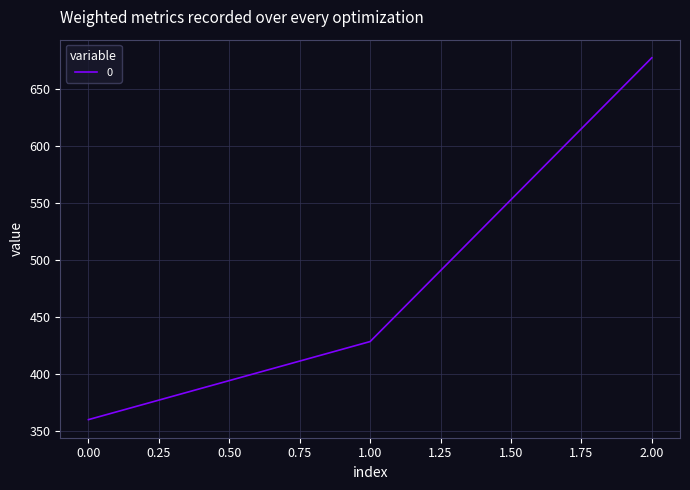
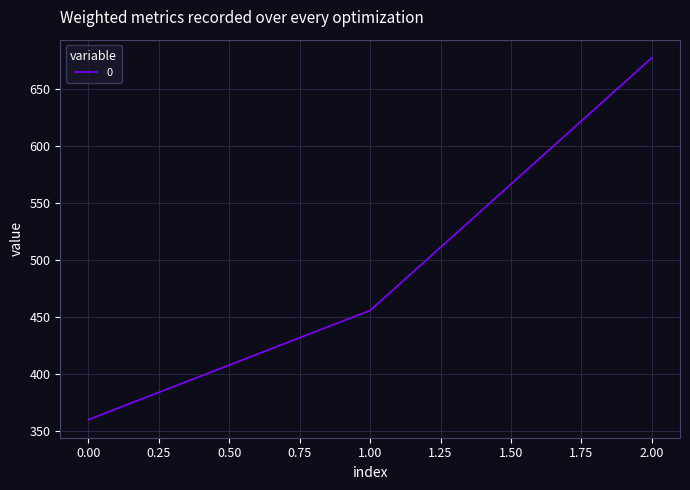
  {
    "0.00": 360,
-   "1.00": 429,
+   "1.00": 456,
    "2.00": 678
  }
